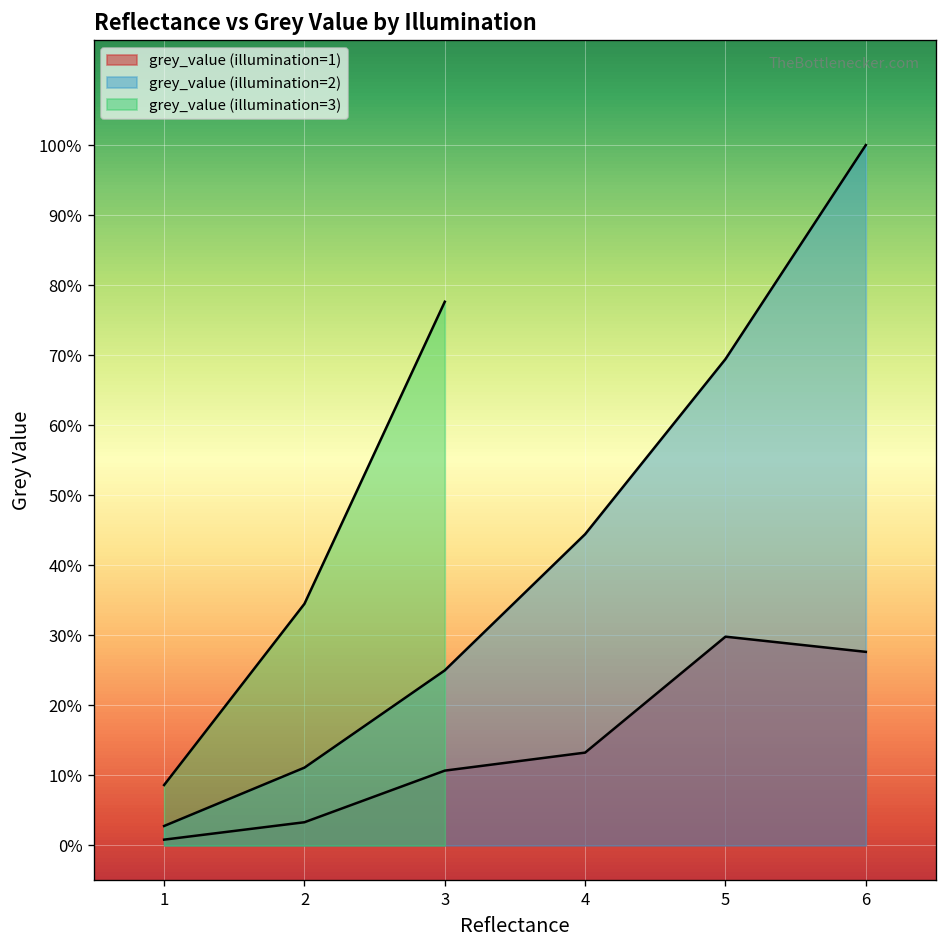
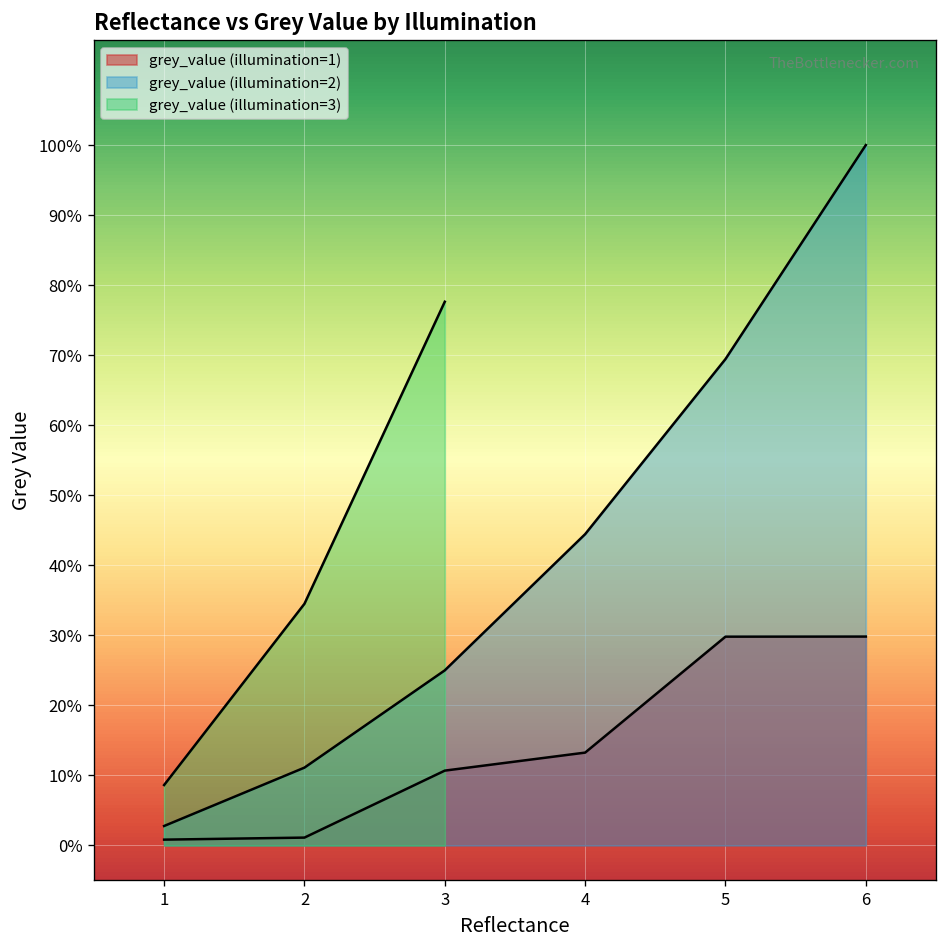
  {
    "grey_value (illumination=1)": {
      "1": "1%",
-     "2": "3%",
+     "2": "1%",
      "3": "11%",
      "4": "13%",
      "5": "30%",
-     "6": "28%"
+     "6": "30%"
    },
    "grey_value (illumination=2)": {
      "1": "3%",
      "2": "11%",
      "3": "25%",
      "4": "44%",
      "5": "69%",
      "6": "100%"
    },
    "grey_value (illumination=3)": {
      "1": "9%",
      "2": "35%",
      "3": "78%"
    }
  }
